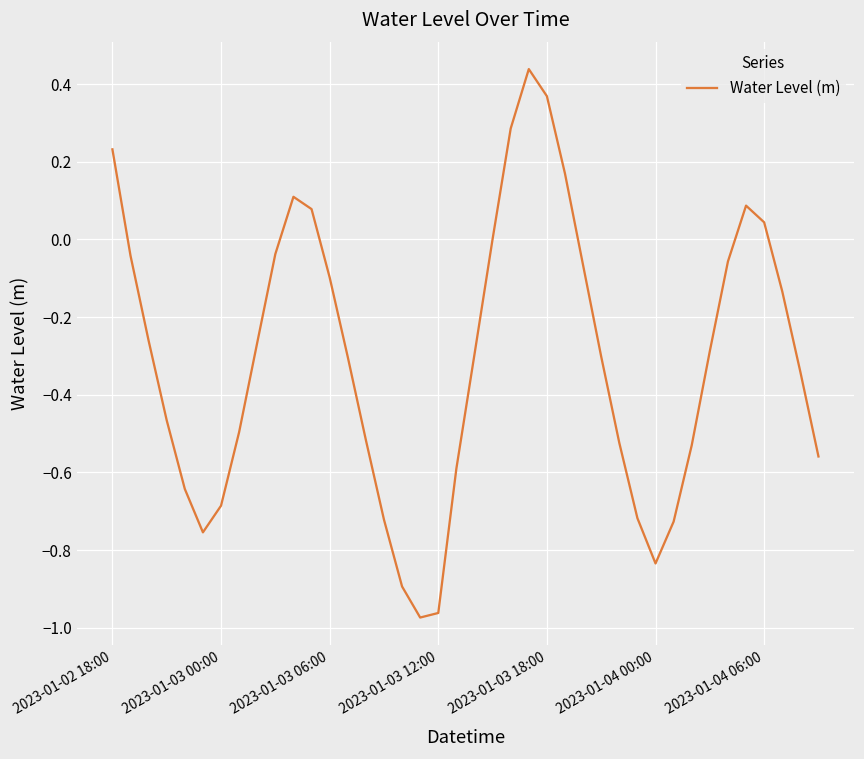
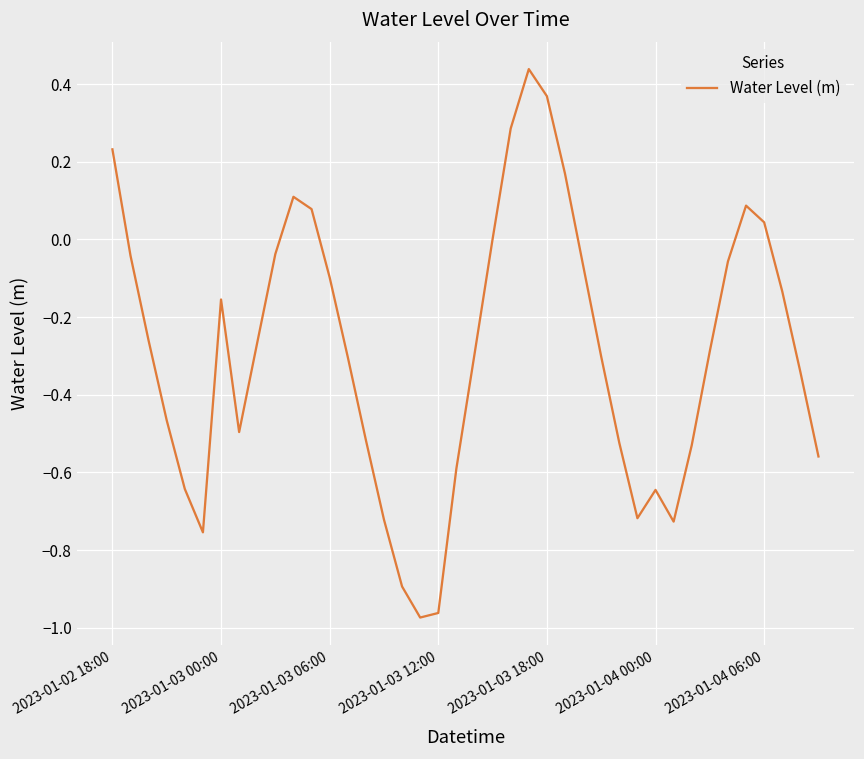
  {
    "2023-01-02 18:00": 0.23,
-   "2023-01-03 00:00": -0.69,
+   "2023-01-03 00:00": -0.15,
    "2023-01-03 06:00": -0.10,
    "2023-01-03 12:00": -0.96,
    "2023-01-03 18:00": 0.37,
-   "2023-01-04 00:00": -0.83,
+   "2023-01-04 00:00": -0.65,
    "2023-01-04 06:00": 0.04
  }
